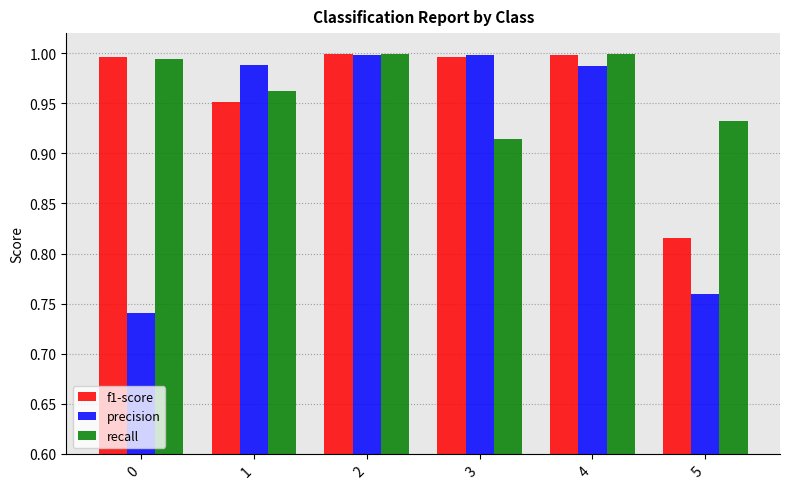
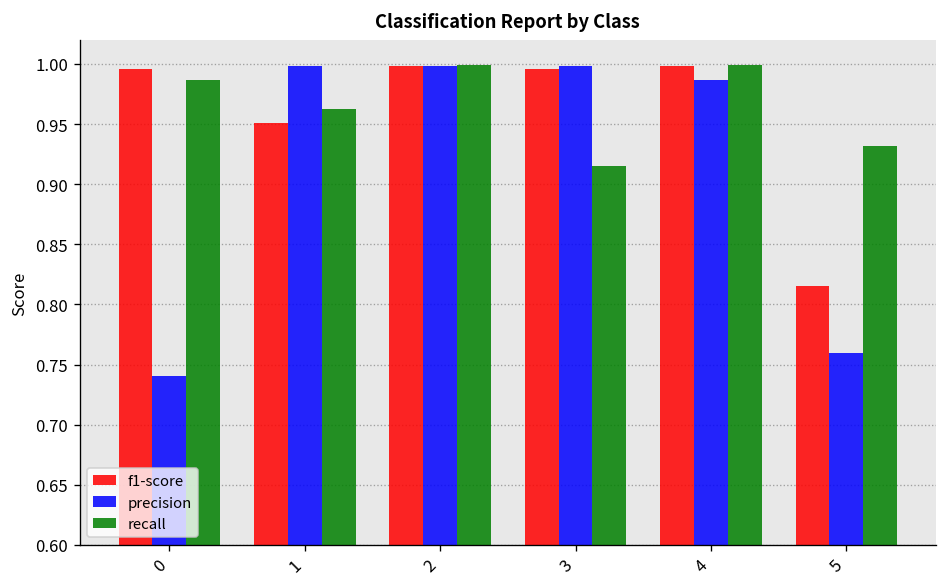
  {
    "f1-score": {
      "0": 0.996,
      "1": 0.951,
      "2": 0.999,
      "3": 0.996,
      "4": 0.999,
      "5": 0.815
    },
    "precision": {
      "0": 0.740,
-     "1": 0.989,
+     "1": 0.998,
      "2": 0.999,
      "3": 0.998,
      "4": 0.987,
      "5": 0.760
    },
    "recall": {
-     "0": 0.995,
+     "0": 0.986,
      "1": 0.963,
      "2": 0.999,
      "3": 0.915,
      "4": 0.999,
      "5": 0.932
    }
  }
